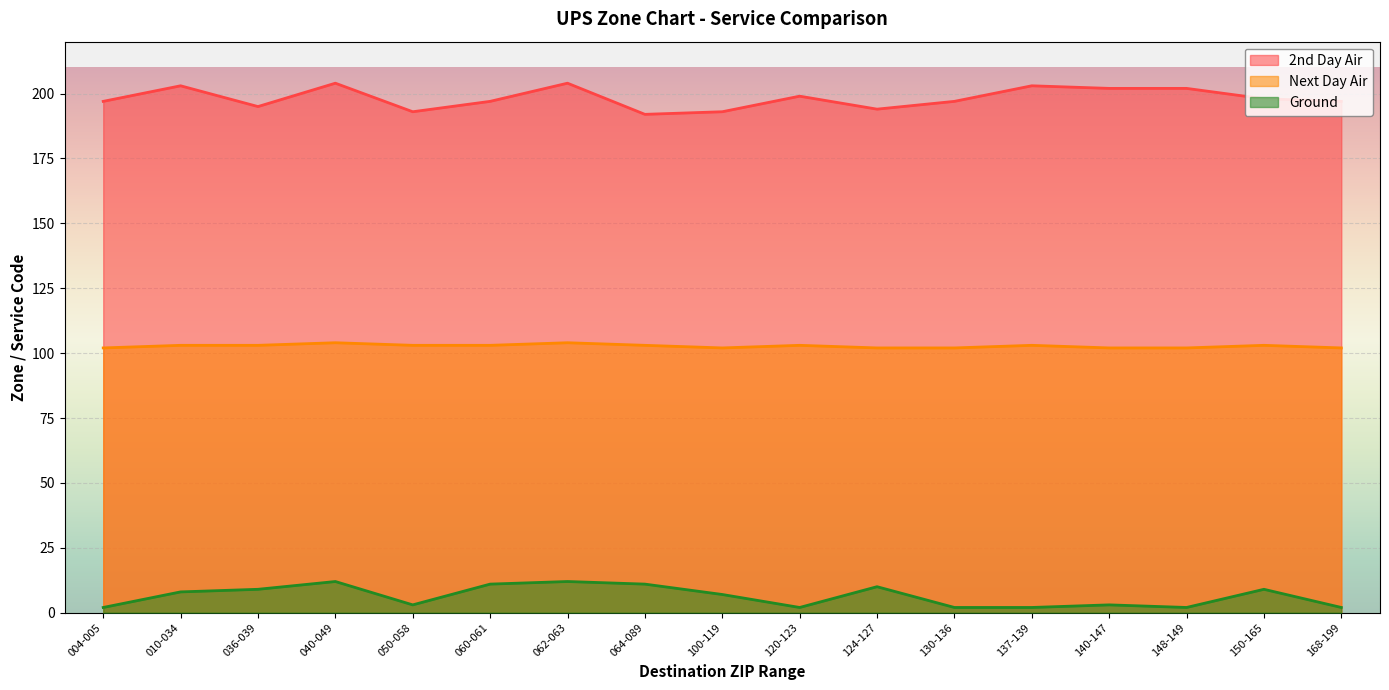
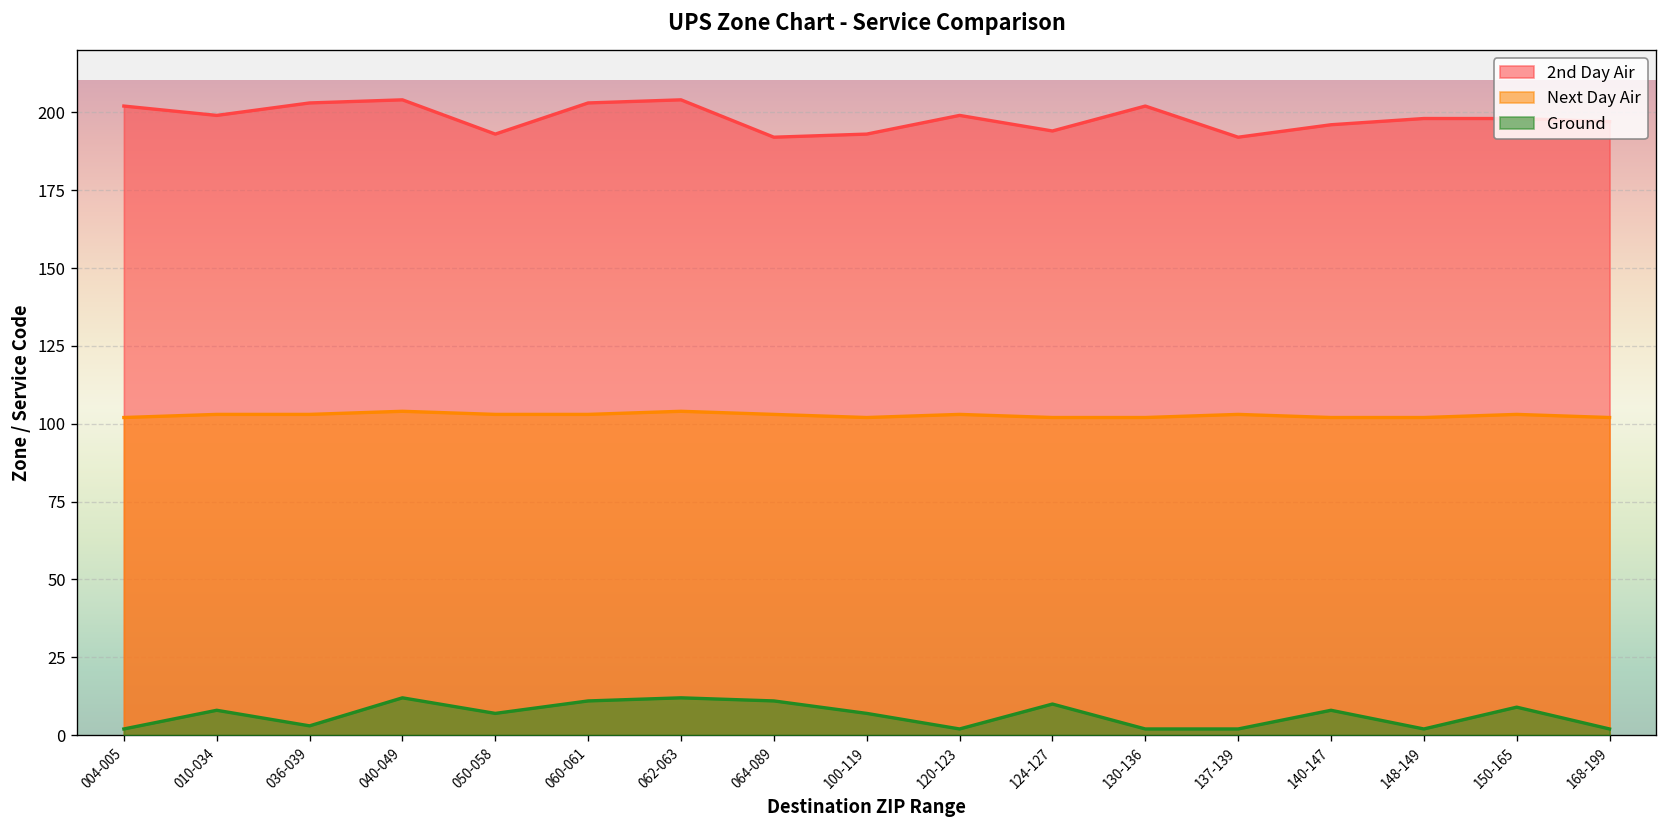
  {
    "2nd Day Air": {
-     "004-005": 197,
-     "010-034": 203,
-     "036-039": 195,
+     "004-005": 202,
+     "010-034": 199,
+     "036-039": 203,
      "040-049": 204,
      "050-058": 193,
-     "060-061": 197,
+     "060-061": 203,
      "062-063": 204,
      "064-089": 192,
      "100-119": 193,
      "120-123": 199,
      "124-127": 194,
-     "130-136": 197,
-     "137-139": 203,
-     "140-147": 202,
-     "148-149": 202
+     "130-136": 202,
+     "137-139": 192,
+     "140-147": 196,
+     "148-149": 198
    },
    "Next Day Air": {
      "004-005": 102,
      "010-034": 103,
      "036-039": 103,
      "040-049": 104,
      "050-058": 103,
      "060-061": 103,
      "062-063": 104,
      "064-089": 103,
      "100-119": 102,
      "120-123": 103,
      "124-127": 102,
      "130-136": 102,
      "137-139": 103,
      "140-147": 102,
      "148-149": 102,
      "150-165": 103,
      "168-199": 102
    },
    "Ground": {
      "004-005": 2,
      "010-034": 8,
-     "036-039": 9,
+     "036-039": 3,
      "040-049": 12,
-     "050-058": 3,
+     "050-058": 7,
      "060-061": 11,
      "062-063": 12,
      "064-089": 11,
      "100-119": 7,
      "120-123": 2,
      "124-127": 10,
      "130-136": 2,
      "137-139": 2,
-     "140-147": 3,
+     "140-147": 8,
      "148-149": 2,
      "150-165": 9,
      "168-199": 2
    }
  }
